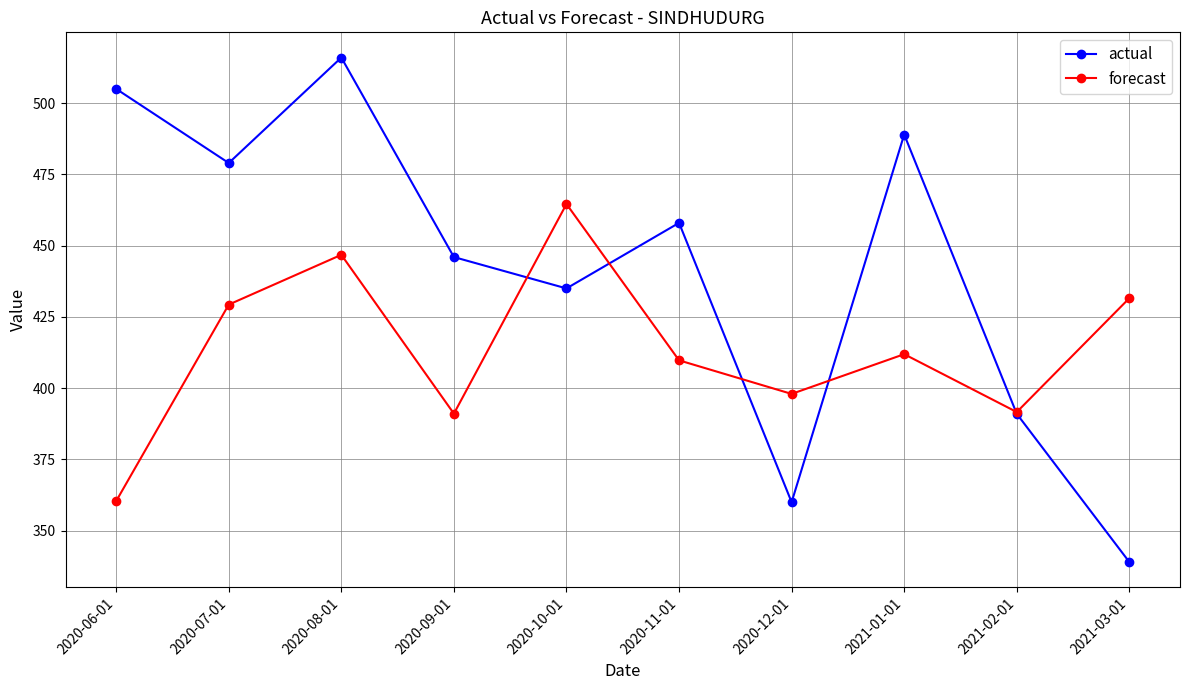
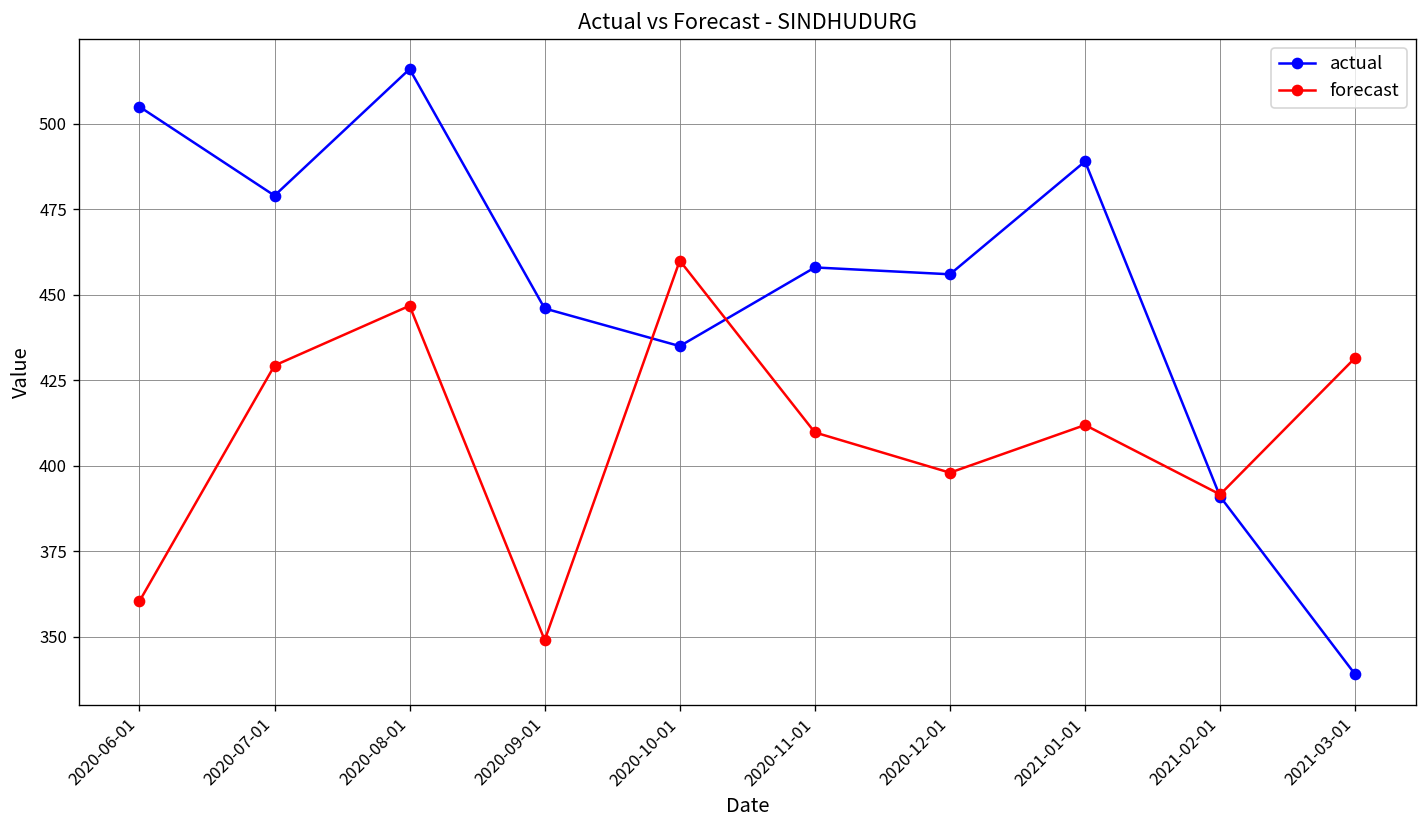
  {
    "actual": {
      "2020-06-01": 505,
      "2020-07-01": 479,
      "2020-08-01": 516,
      "2020-09-01": 446,
      "2020-10-01": 435,
      "2020-11-01": 458,
-     "2020-12-01": 360,
+     "2020-12-01": 456,
      "2021-01-01": 489,
      "2021-03-01": 339
    },
    "forecast": {
      "2020-06-01": 360,
      "2020-07-01": 429,
      "2020-08-01": 447,
-     "2020-09-01": 391,
-     "2020-10-01": 465,
+     "2020-09-01": 349,
+     "2020-10-01": 460,
      "2020-11-01": 410,
      "2020-12-01": 398,
      "2021-01-01": 412,
      "2021-03-01": 432
    }
  }
